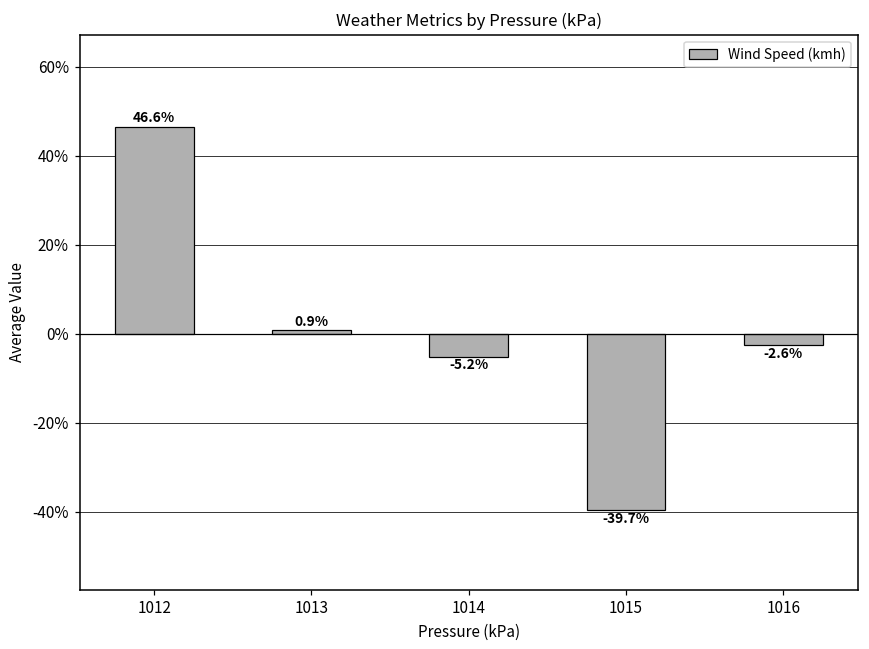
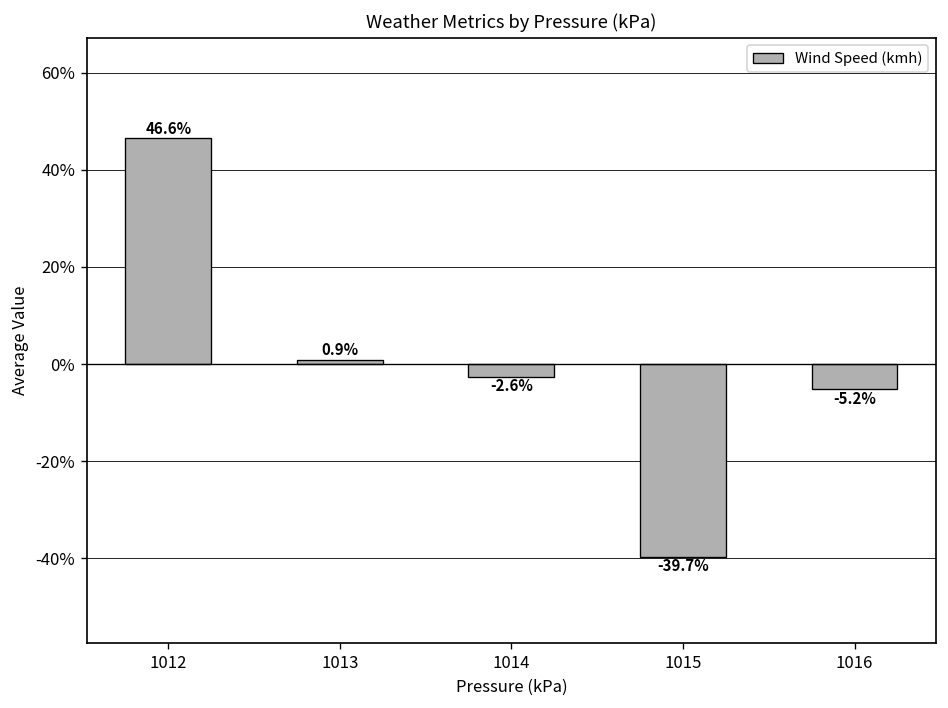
  {
    "1012": "46.6%",
    "1013": "0.9%",
-   "1014": "-5.2%",
+   "1014": "-2.6%",
    "1015": "-39.7%",
-   "1016": "-2.6%"
+   "1016": "-5.2%"
  }
